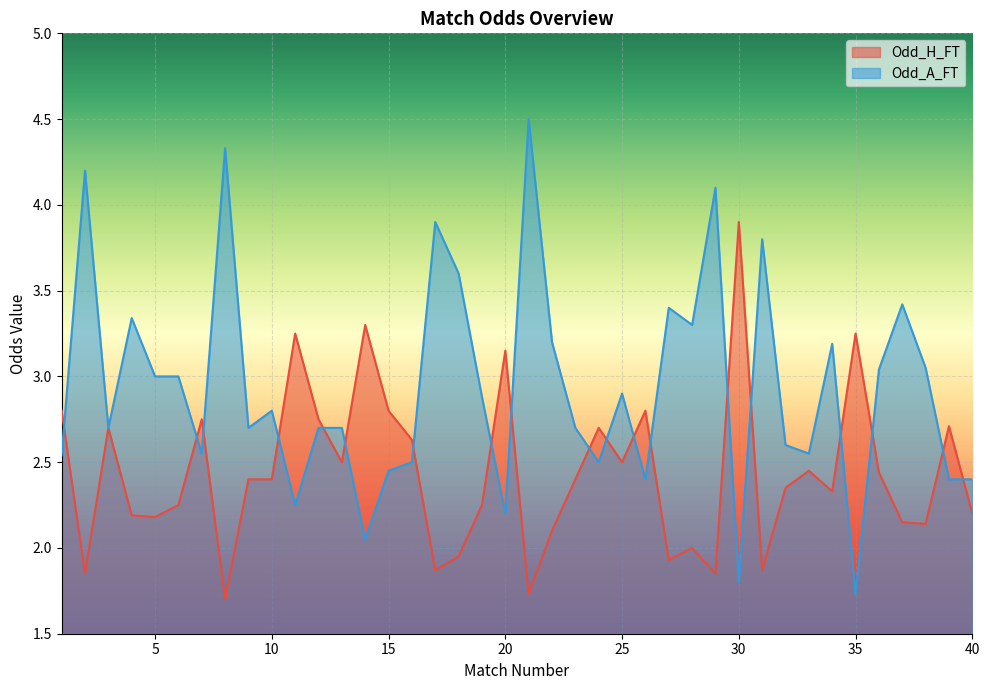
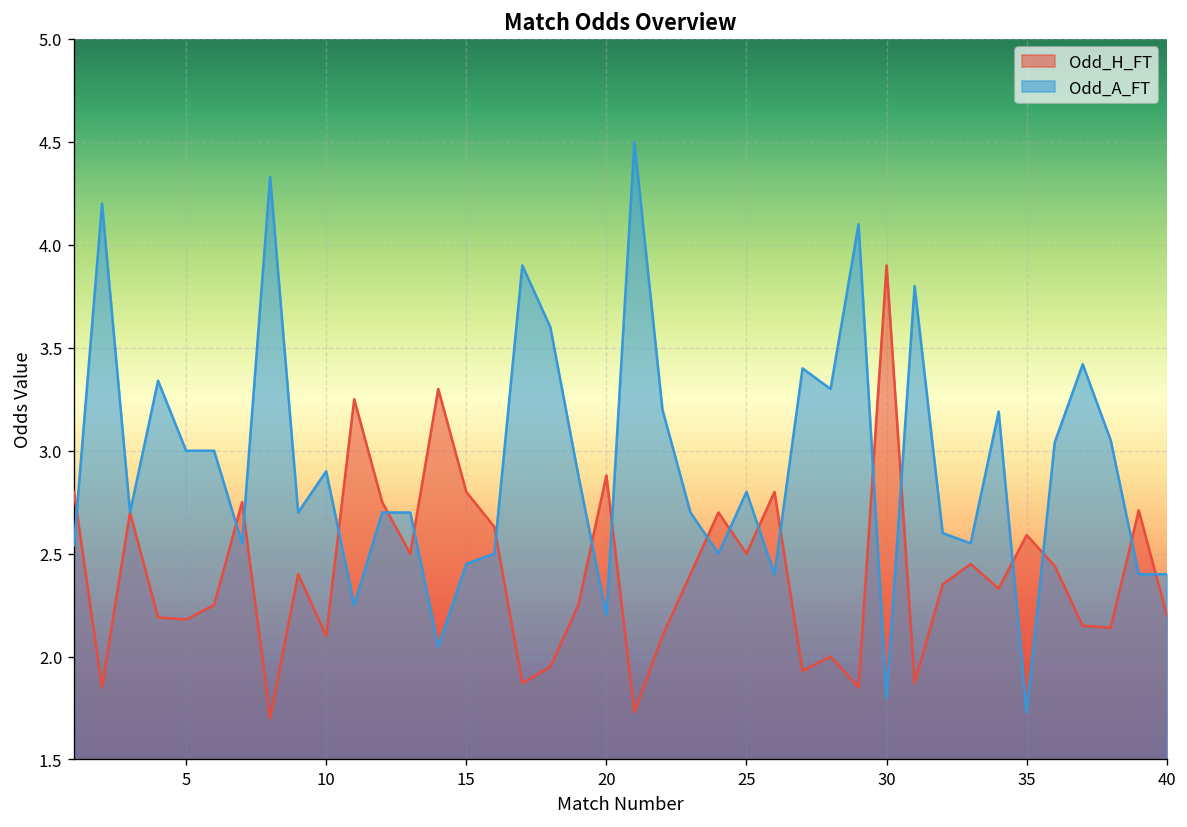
  {
    "Odd_H_FT": {
      "5": 2.18,
-     "10": 2.4,
+     "10": 2.1,
      "15": 2.80,
-     "20": 3.15,
+     "20": 2.88,
      "25": 2.50,
      "30": 3.90,
-     "35": 3.25,
+     "35": 2.59,
      "40": 2.20
    },
    "Odd_A_FT": {
      "5": 3.0,
-     "10": 2.8,
+     "10": 2.9,
      "15": 2.45,
      "20": 2.2,
-     "25": 2.9,
+     "25": 2.8,
      "30": 1.8,
      "35": 1.73,
      "40": 2.4
    }
  }
